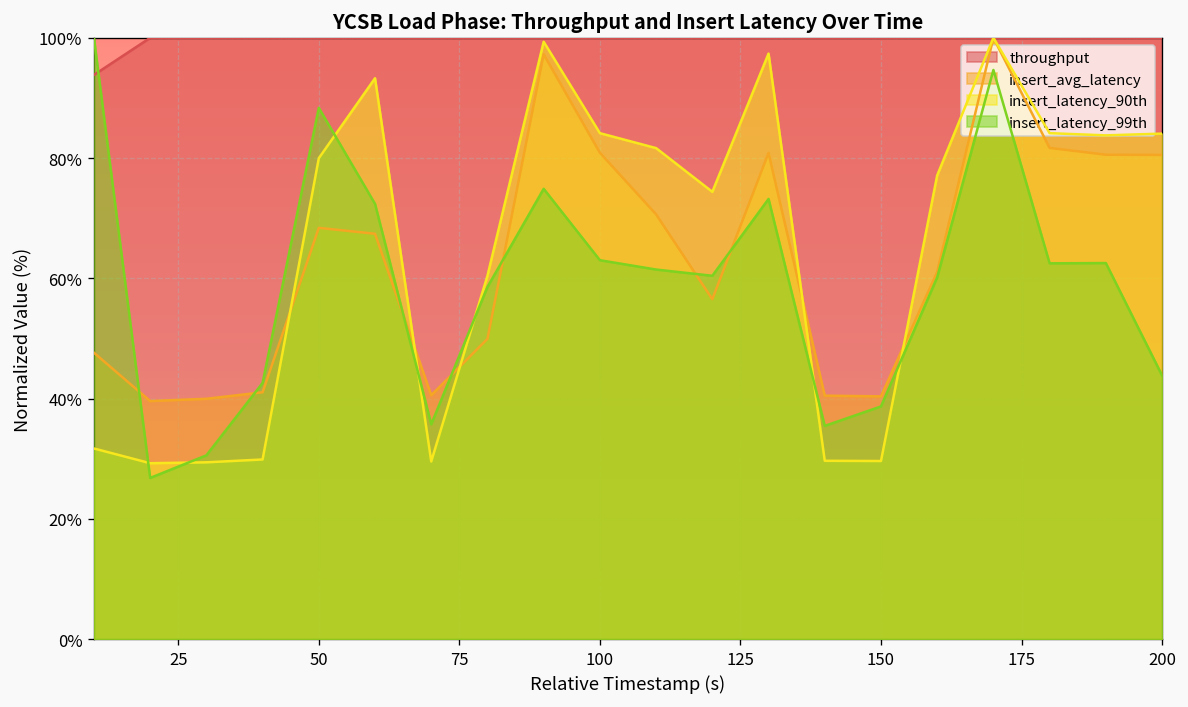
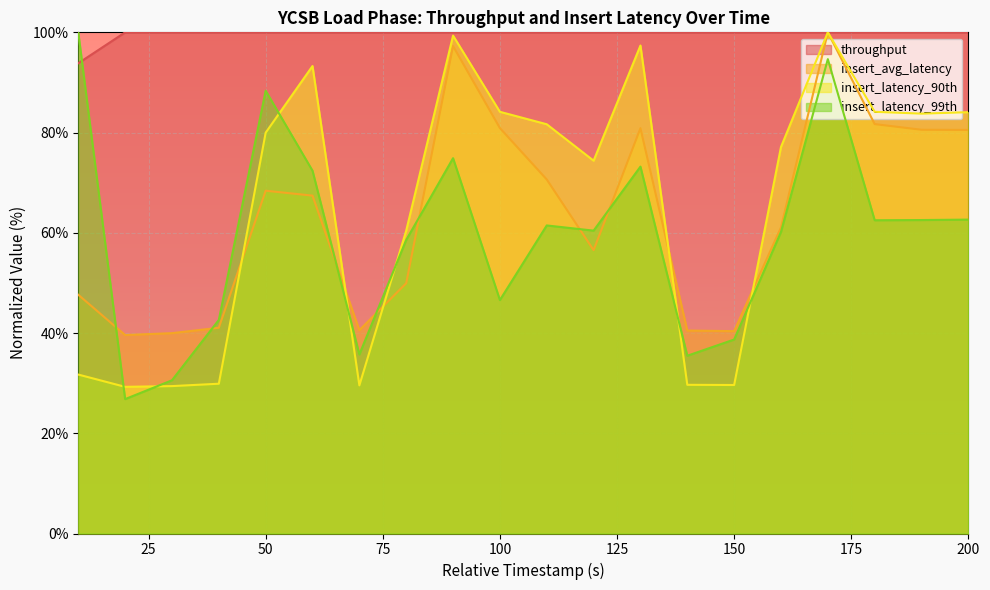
  {
    "throughput": {
      "50": "100%",
      "100": "100%",
      "150": "100%",
      "200": "100%"
    },
    "insert_latency_99th": {
      "50": "88%",
-     "100": "63%",
+     "100": "47%",
      "150": "39%",
-     "200": "44%"
+     "200": "63%"
    }
  }
